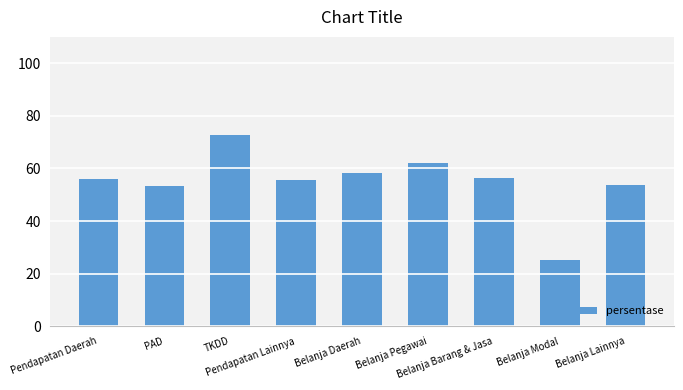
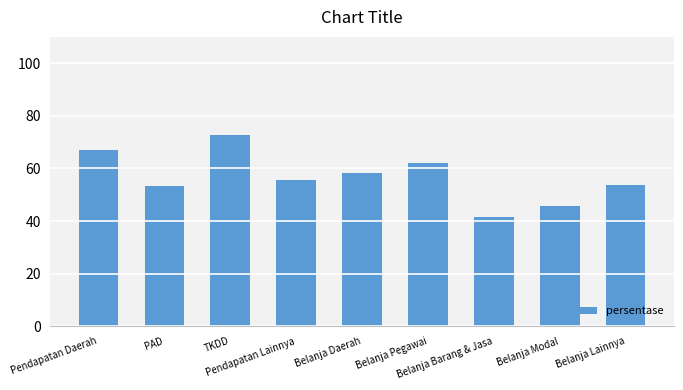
  {
-   "Pendapatan Daerah": 56,
+   "Pendapatan Daerah": 67,
    "PAD": 53,
    "TKDD": 73,
    "Pendapatan Lainnya": 56,
    "Belanja Daerah": 58,
    "Belanja Pegawai": 62,
-   "Belanja Barang & Jasa": 56,
-   "Belanja Modal": 25,
+   "Belanja Barang & Jasa": 41,
+   "Belanja Modal": 46,
    "Belanja Lainnya": 54
  }
